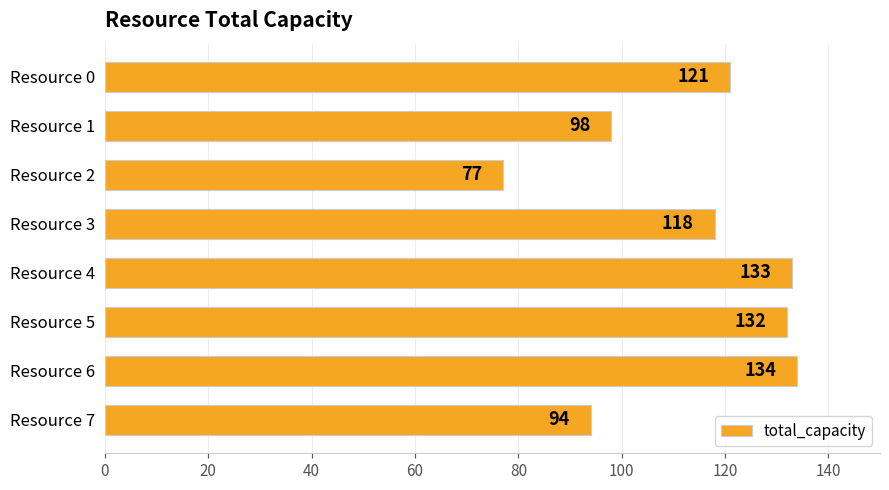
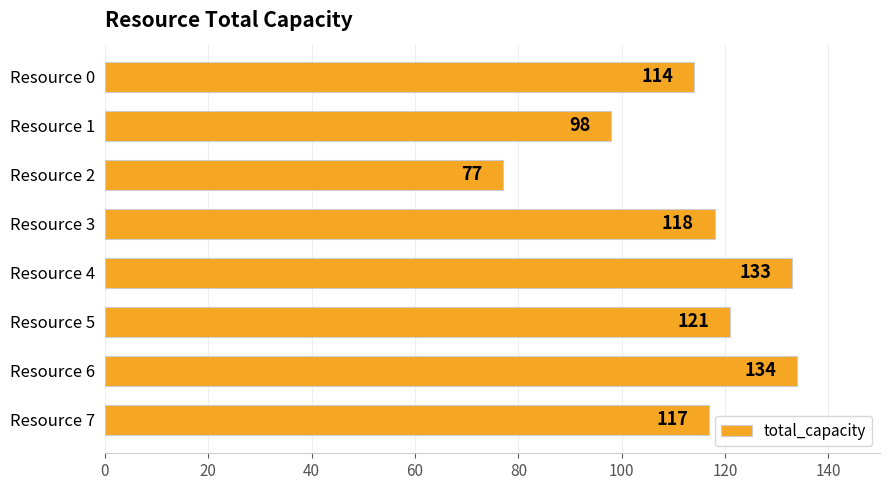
  {
-   "Resource 0": 121,
+   "Resource 0": 114,
    "Resource 1": 98,
    "Resource 2": 77,
    "Resource 3": 118,
    "Resource 4": 133,
-   "Resource 5": 132,
+   "Resource 5": 121,
    "Resource 6": 134,
-   "Resource 7": 94
+   "Resource 7": 117
  }
